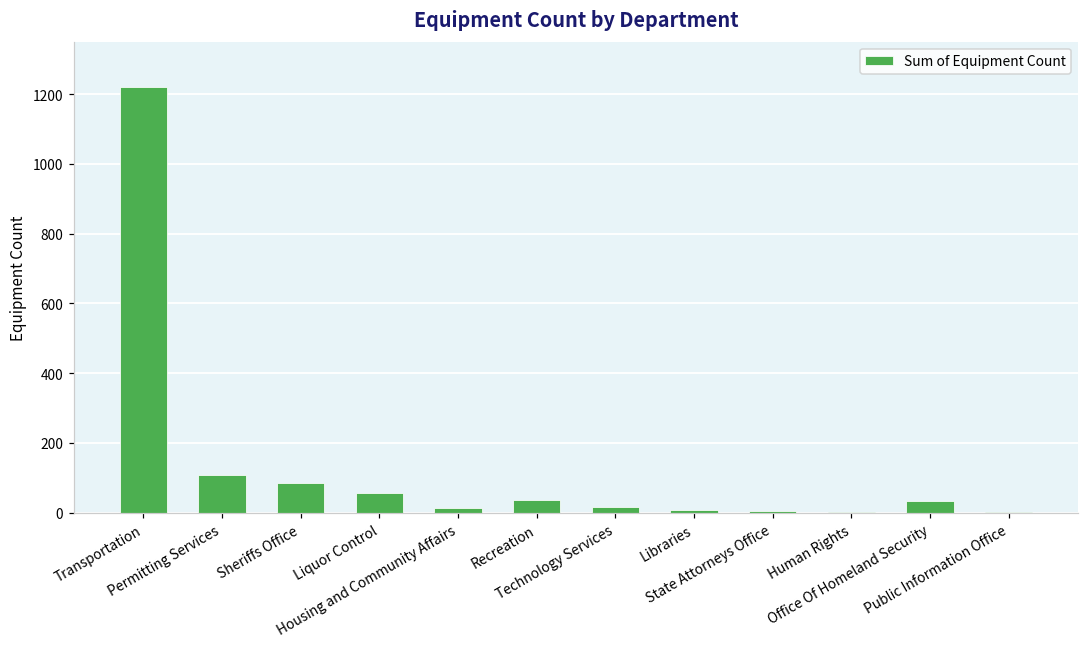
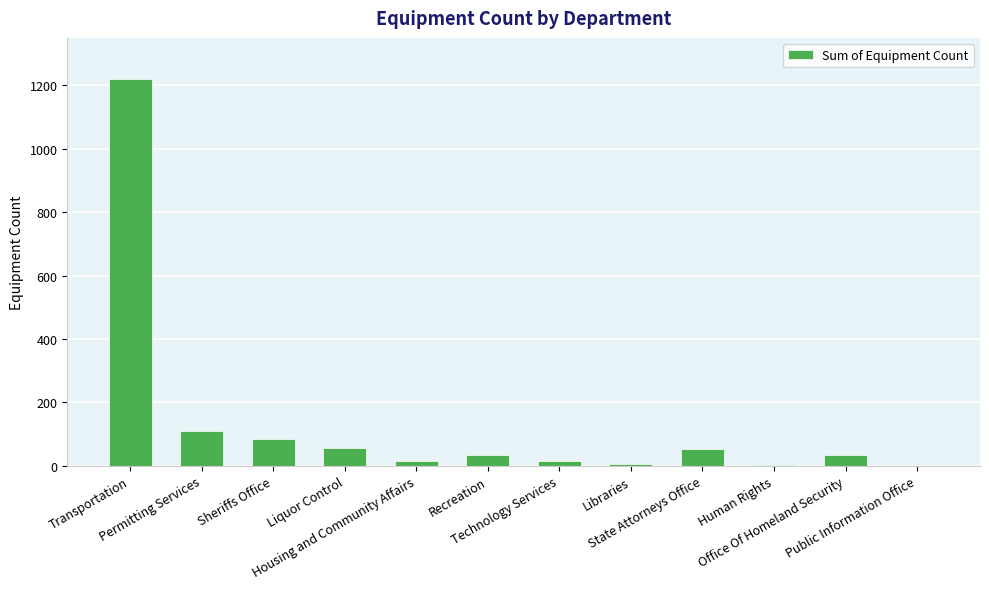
  {
    "Transportation": 1220,
    "Permitting Services": 110,
    "Sheriffs Office": 90,
    "Liquor Control": 60,
    "Housing and Community Affairs": 10,
    "Recreation": 40,
    "Technology Services": 20,
-   "State Attorneys Office": 10,
+   "State Attorneys Office": 50,
    "Office Of Homeland Security": 30
  }
